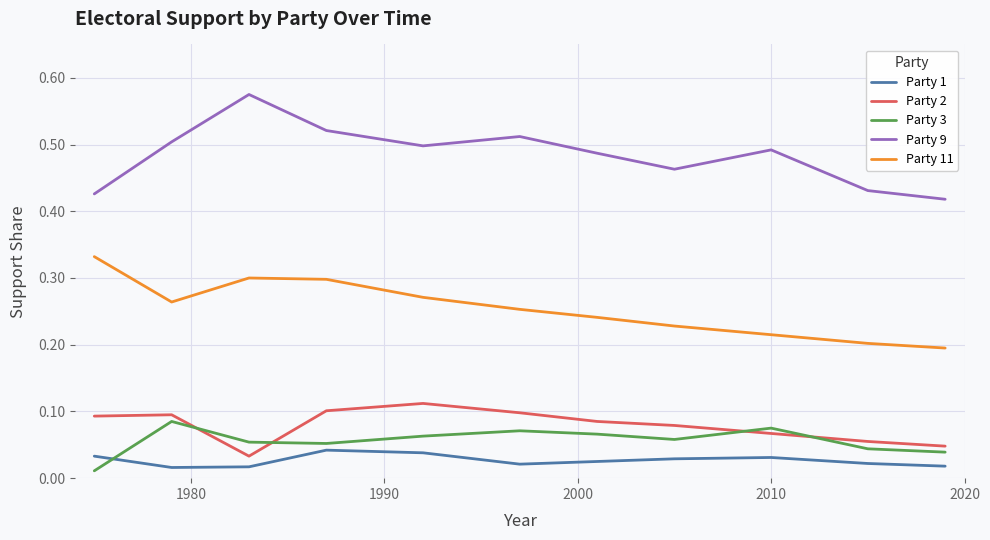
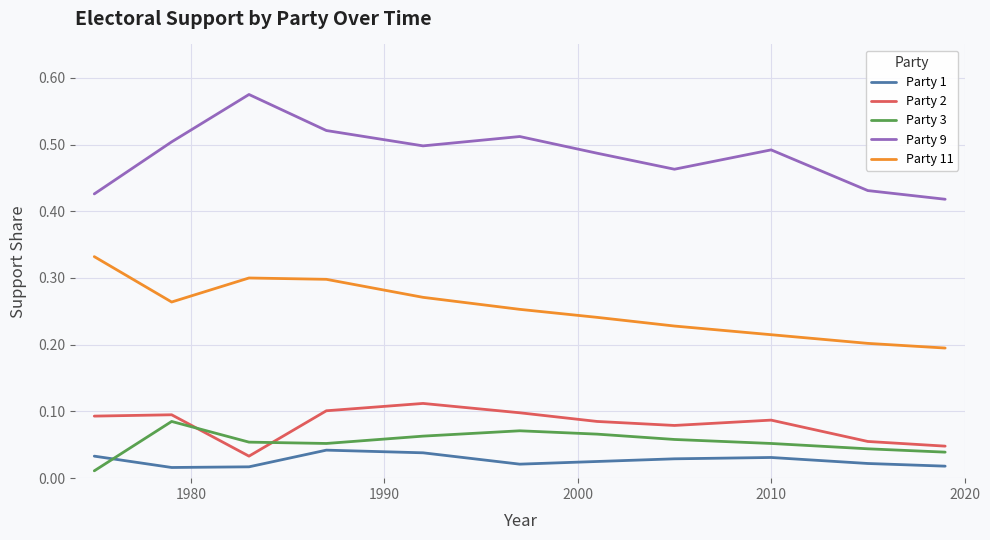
  {
    "Party 1": {
      "2010": 0.03
    },
    "Party 2": {
-     "2010": 0.07
+     "2010": 0.09
    },
    "Party 3": {
-     "2010": 0.08
+     "2010": 0.05
    },
    "Party 9": {
      "2010": 0.49
    },
    "Party 11": {
      "2010": 0.22
    }
  }
